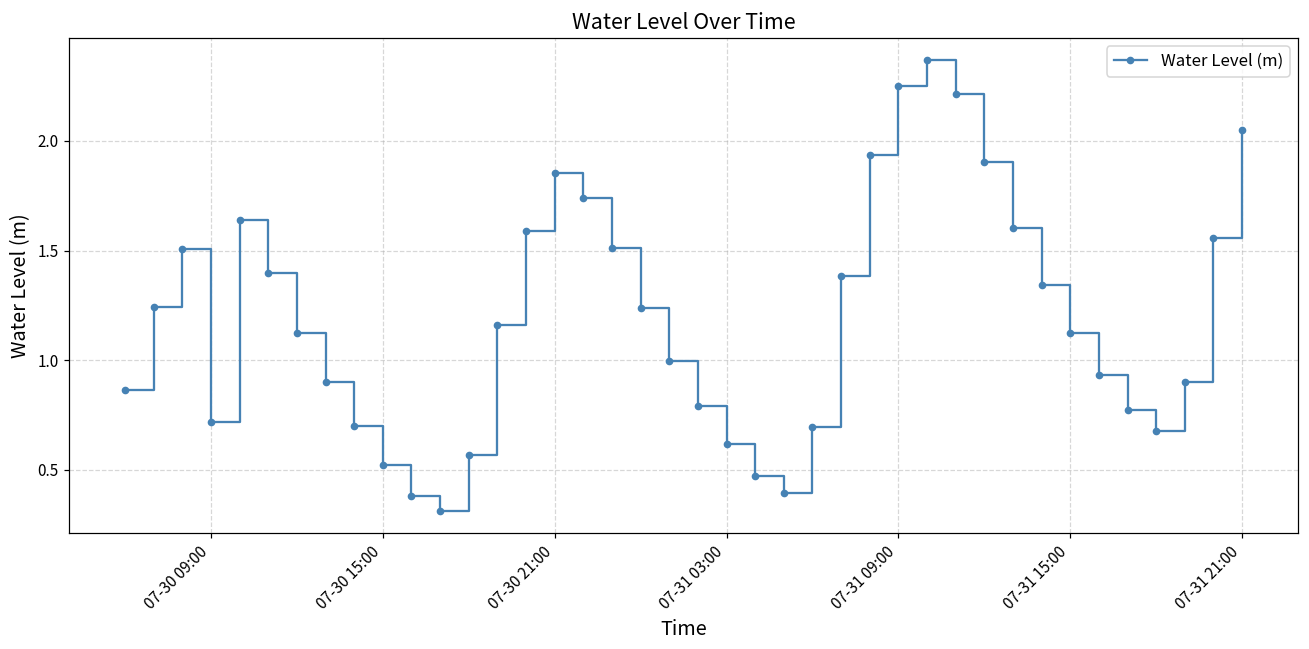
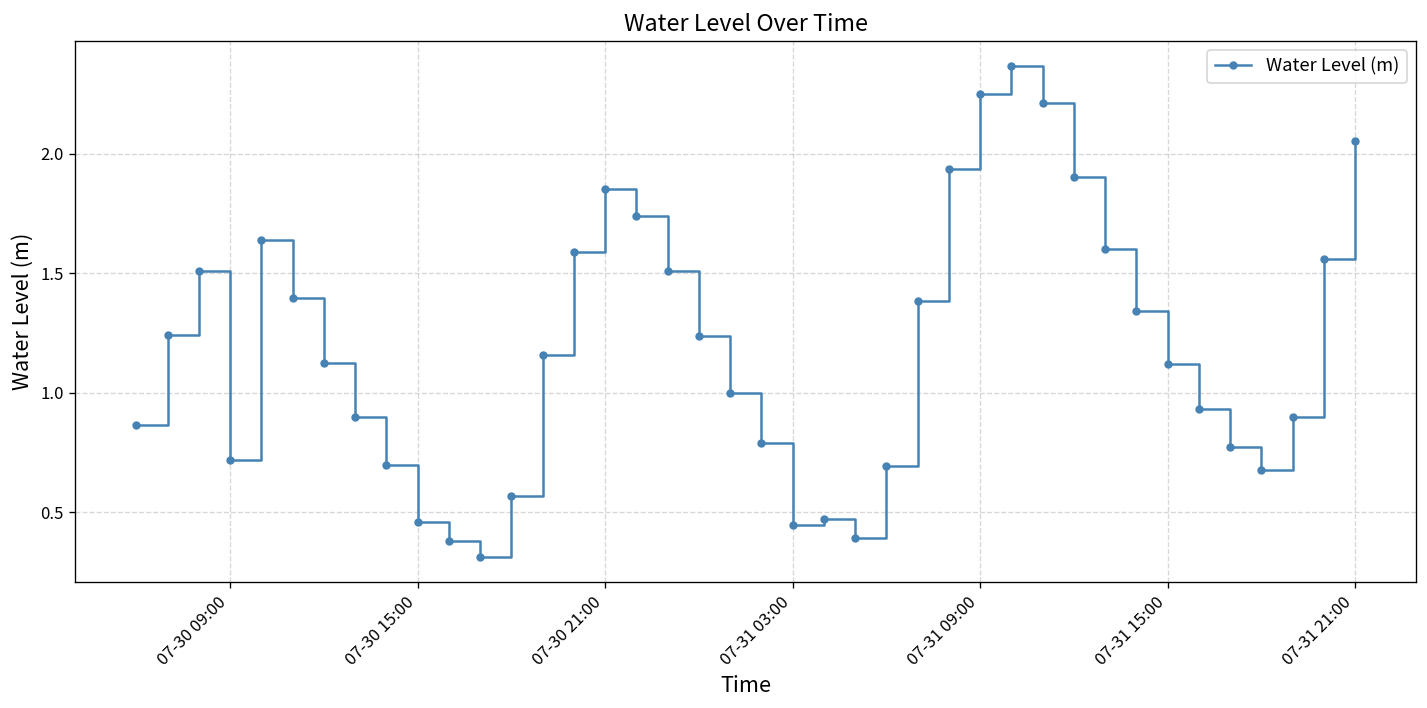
  {
    "07-30 09:00": 0.72,
-   "07-30 15:00": 0.52,
+   "07-30 15:00": 0.46,
    "07-30 21:00": 1.85,
-   "07-31 03:00": 0.62,
+   "07-31 03:00": 0.45,
    "07-31 09:00": 2.25,
    "07-31 15:00": 1.12,
    "07-31 21:00": 2.05
  }
